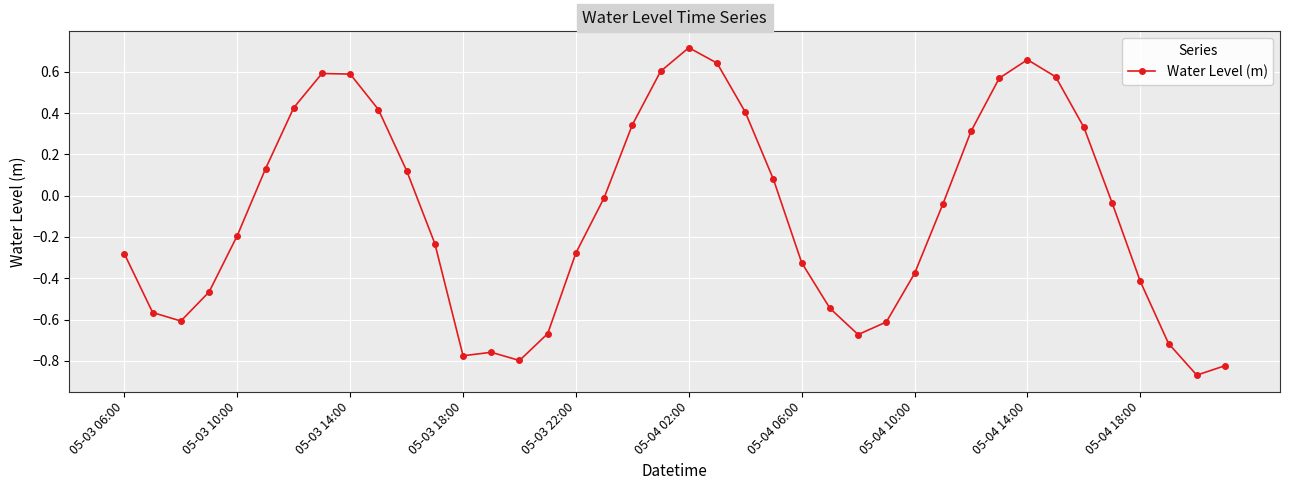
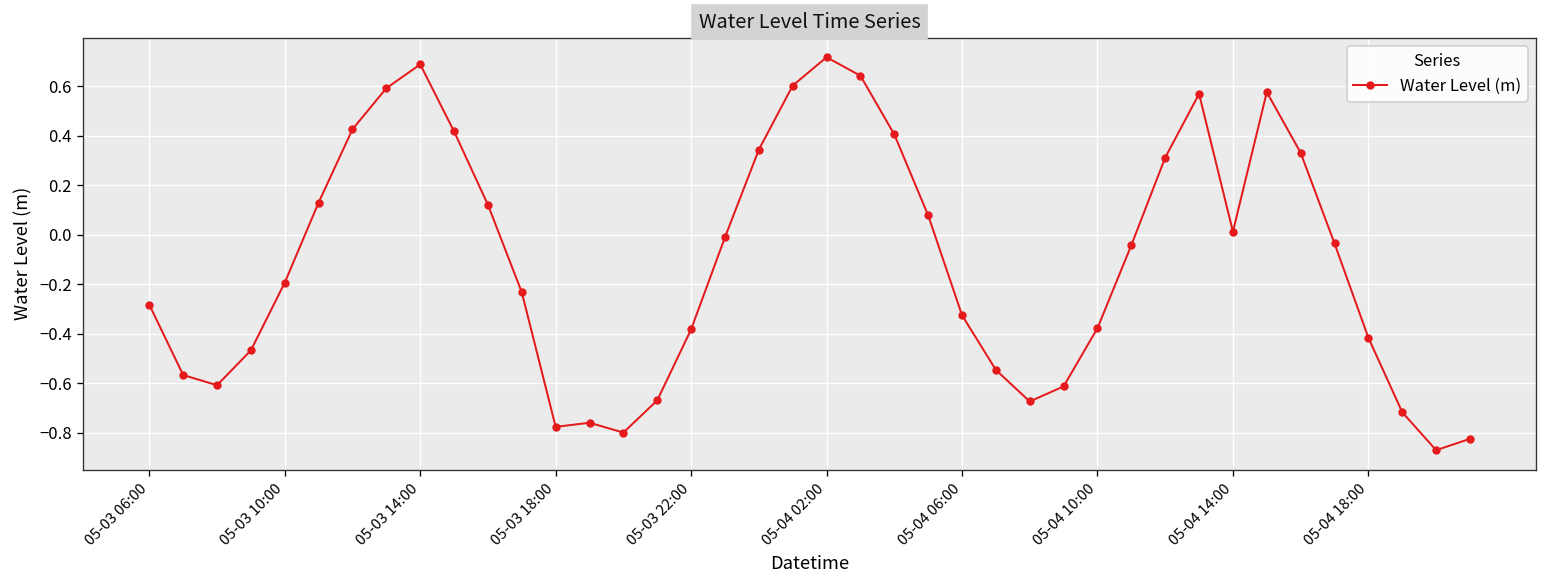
  {
    "05-03 06:00": -0.28,
    "05-03 10:00": -0.19,
-   "05-03 14:00": 0.59,
+   "05-03 14:00": 0.69,
    "05-03 18:00": -0.78,
-   "05-03 22:00": -0.28,
+   "05-03 22:00": -0.38,
    "05-04 02:00": 0.72,
    "05-04 06:00": -0.32,
    "05-04 10:00": -0.38,
-   "05-04 14:00": 0.66,
+   "05-04 14:00": 0.01,
    "05-04 18:00": -0.42
  }
